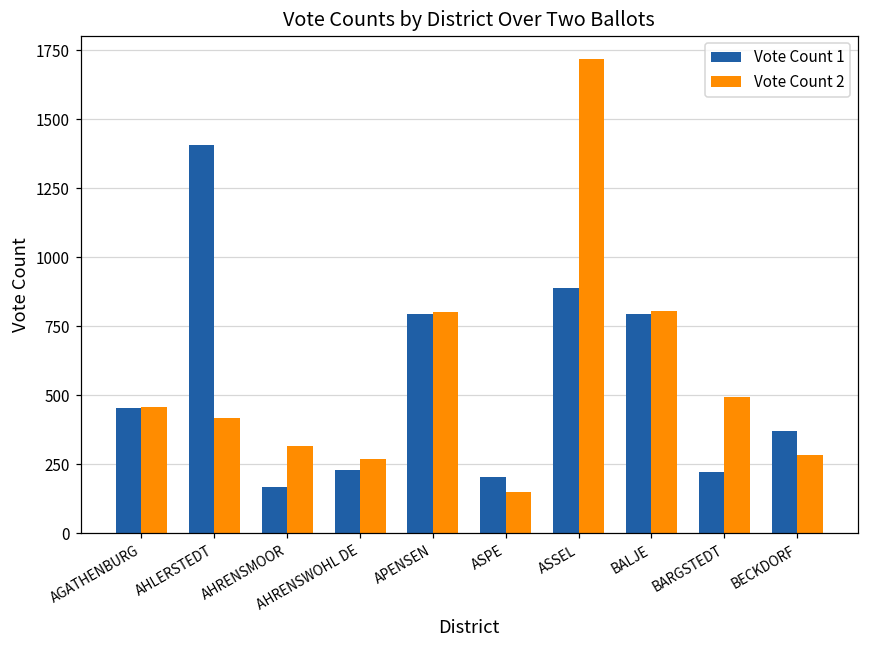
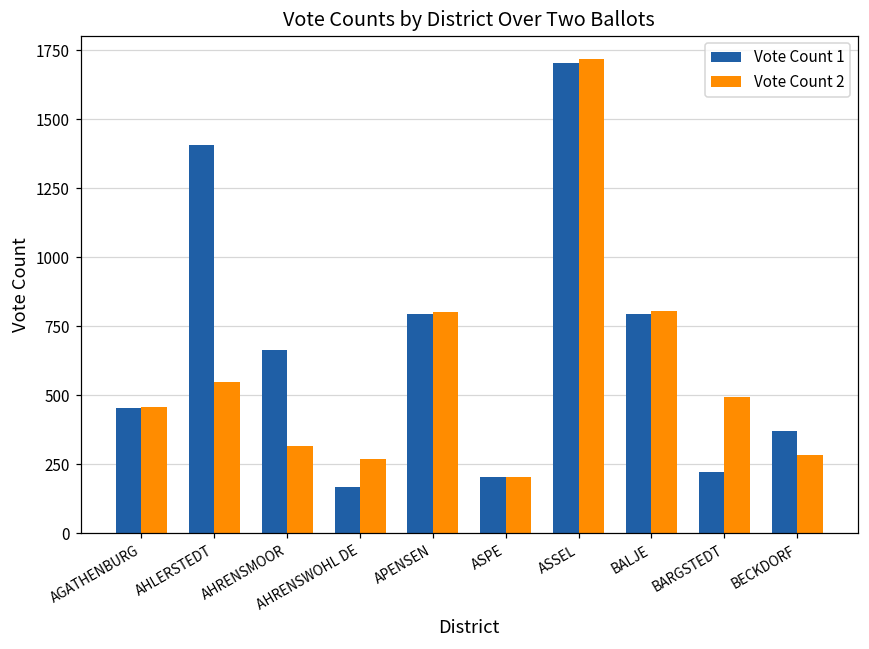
  {
    "Vote Count 1": {
      "AGATHENBURG": 450,
      "AHLERSTEDT": 1410,
-     "AHRENSMOOR": 170,
-     "AHRENSWOHL DE": 230,
+     "AHRENSMOOR": 670,
+     "AHRENSWOHL DE": 170,
      "APENSEN": 800,
      "ASPE": 210,
-     "ASSEL": 890,
+     "ASSEL": 1710,
      "BALJE": 790,
      "BARGSTEDT": 220,
      "BECKDORF": 370
    },
    "Vote Count 2": {
      "AGATHENBURG": 460,
-     "AHLERSTEDT": 420,
+     "AHLERSTEDT": 550,
      "AHRENSMOOR": 320,
      "AHRENSWOHL DE": 270,
      "APENSEN": 800,
-     "ASPE": 150,
+     "ASPE": 200,
      "ASSEL": 1720,
      "BALJE": 810,
      "BARGSTEDT": 490,
      "BECKDORF": 280
    }
  }
